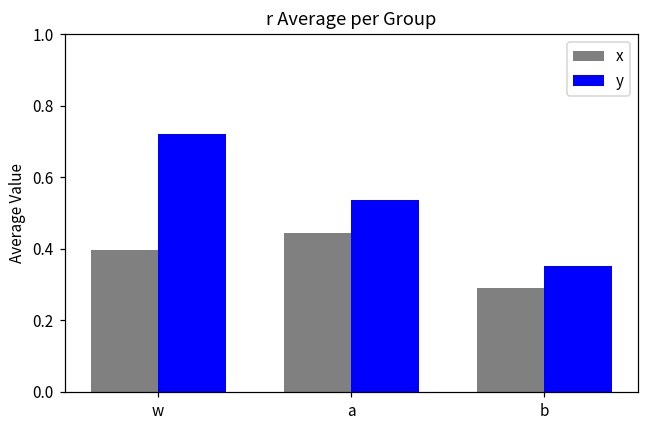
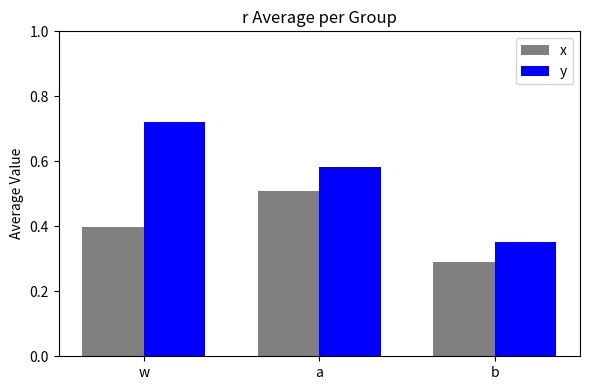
  {
    "x": {
      "w": 0.40,
-     "a": 0.45,
+     "a": 0.51,
      "b": 0.29
    },
    "y": {
      "w": 0.72,
-     "a": 0.54,
+     "a": 0.58,
      "b": 0.35
    }
  }
